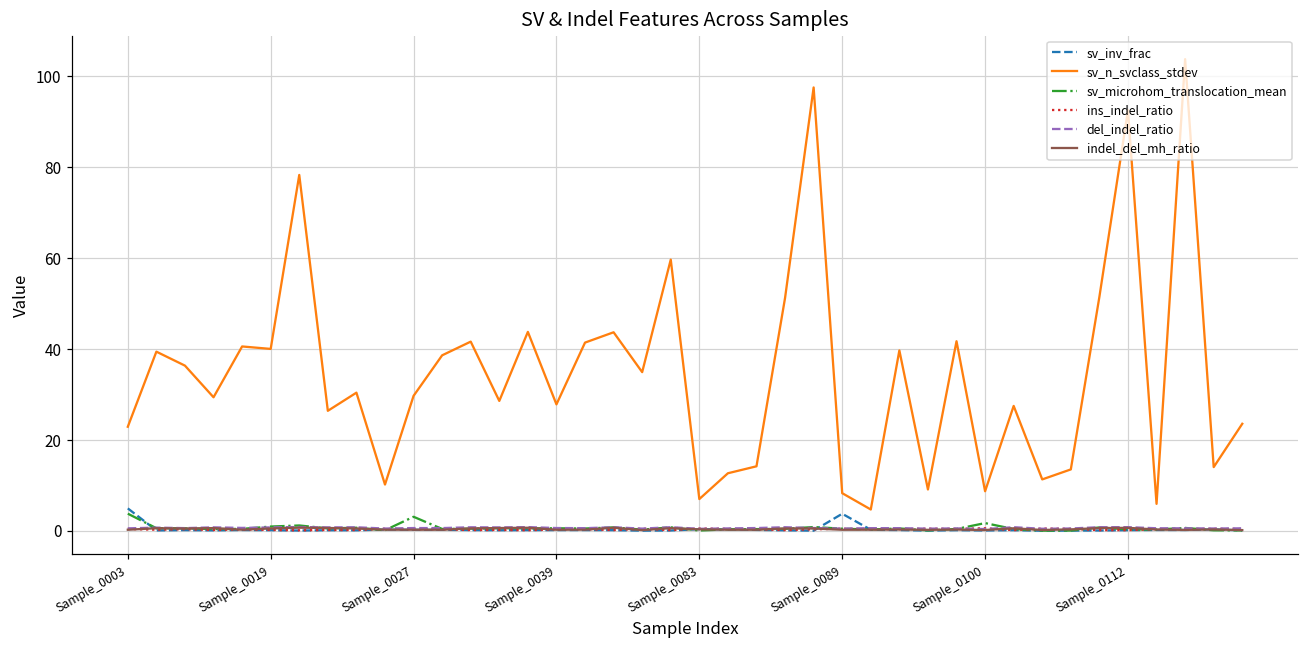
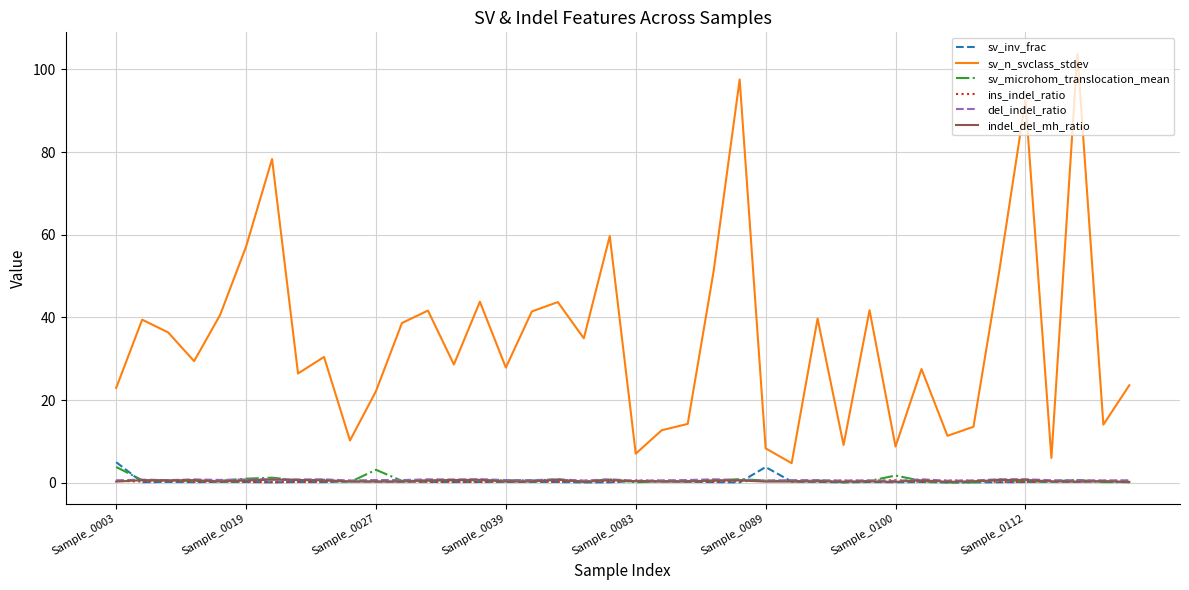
  {
    "sv_inv_frac": {
      "Sample_0003": 5,
      "Sample_0089": 4
    },
    "sv_n_svclass_stdev": {
      "Sample_0003": 23,
-     "Sample_0019": 40,
-     "Sample_0027": 30,
+     "Sample_0019": 57,
+     "Sample_0027": 22,
      "Sample_0039": 28,
      "Sample_0083": 7,
      "Sample_0089": 8,
      "Sample_0100": 9
    },
    "sv_microhom_translocation_mean": {
      "Sample_0003": 4,
      "Sample_0027": 3,
      "Sample_0100": 2
    }
  }
